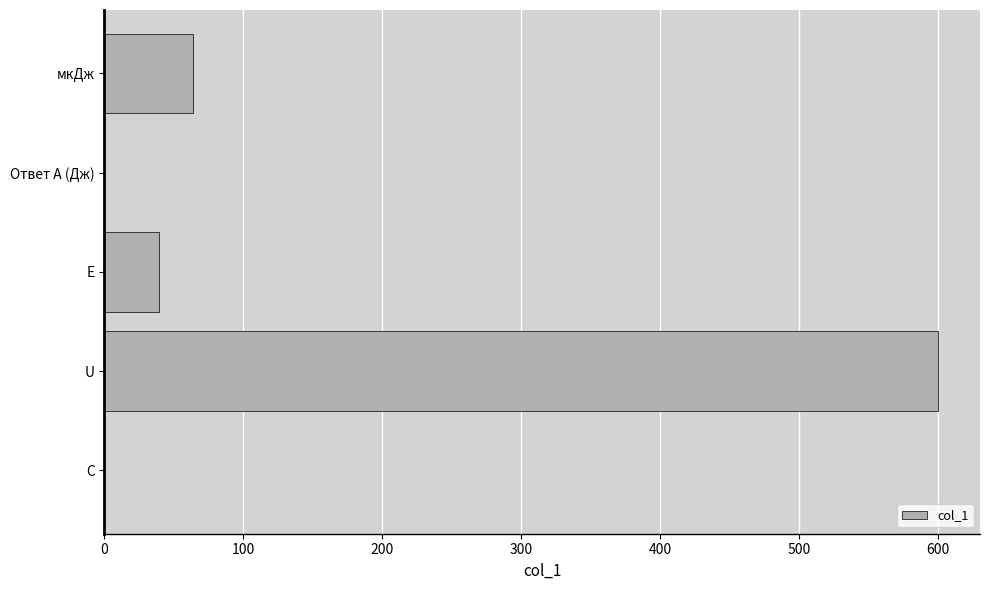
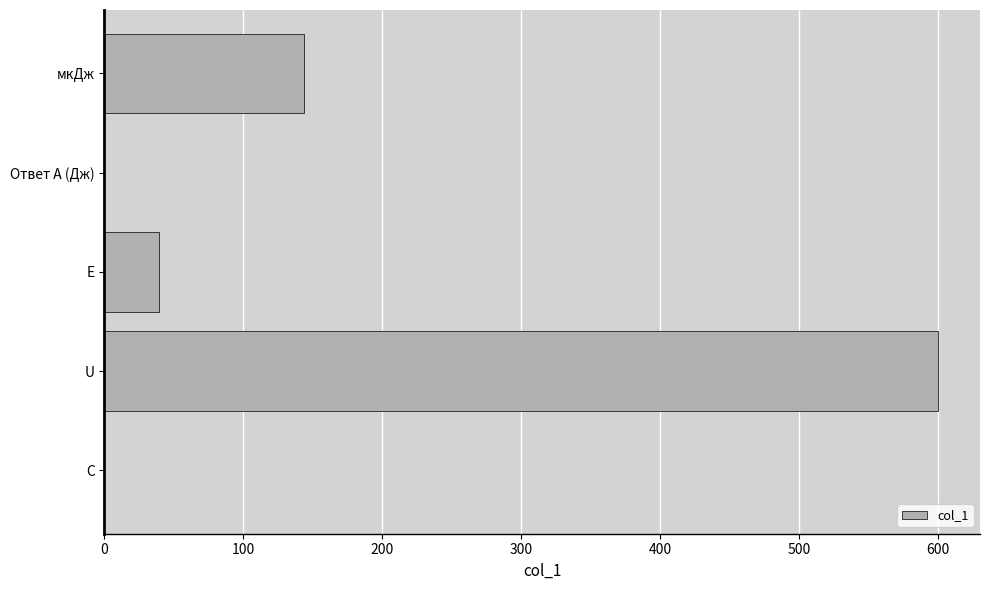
  {
-   "мкДж": 64,
+   "мкДж": 144,
    "E": 39,
    "U": 600
  }
